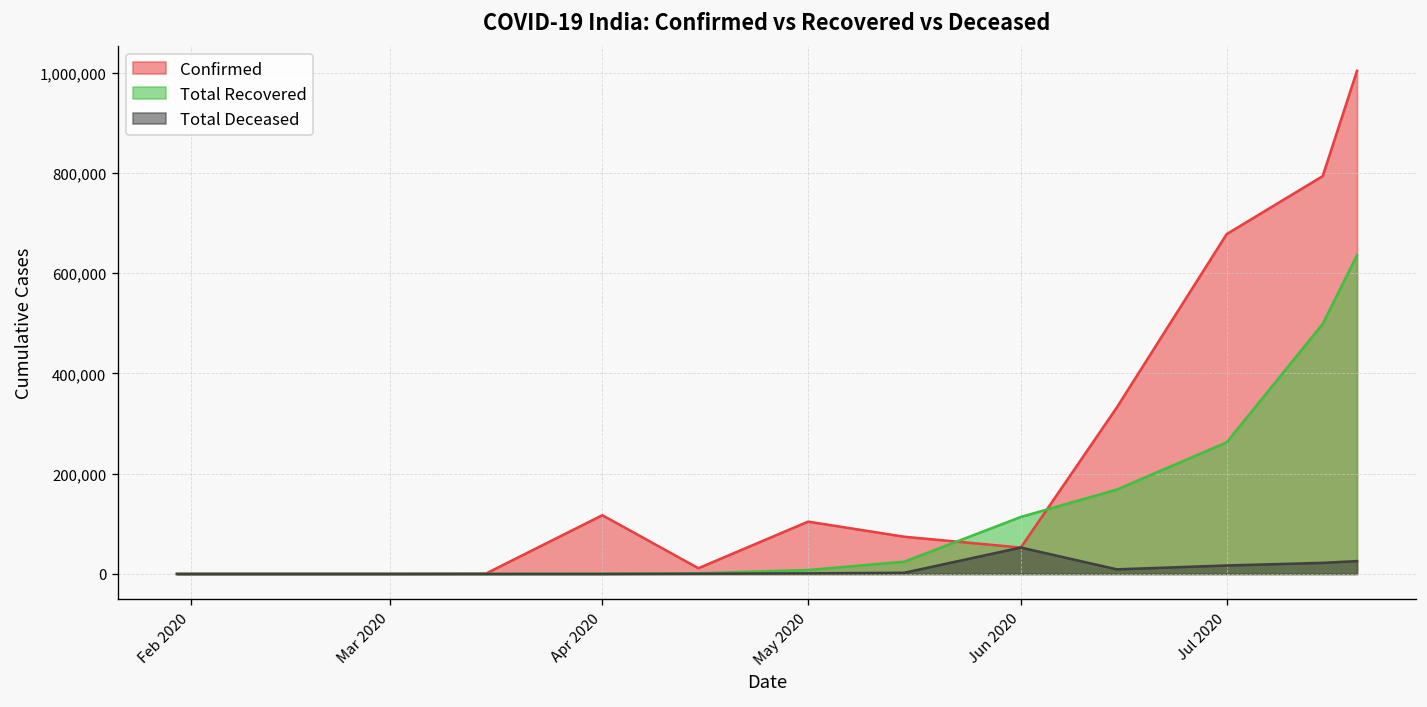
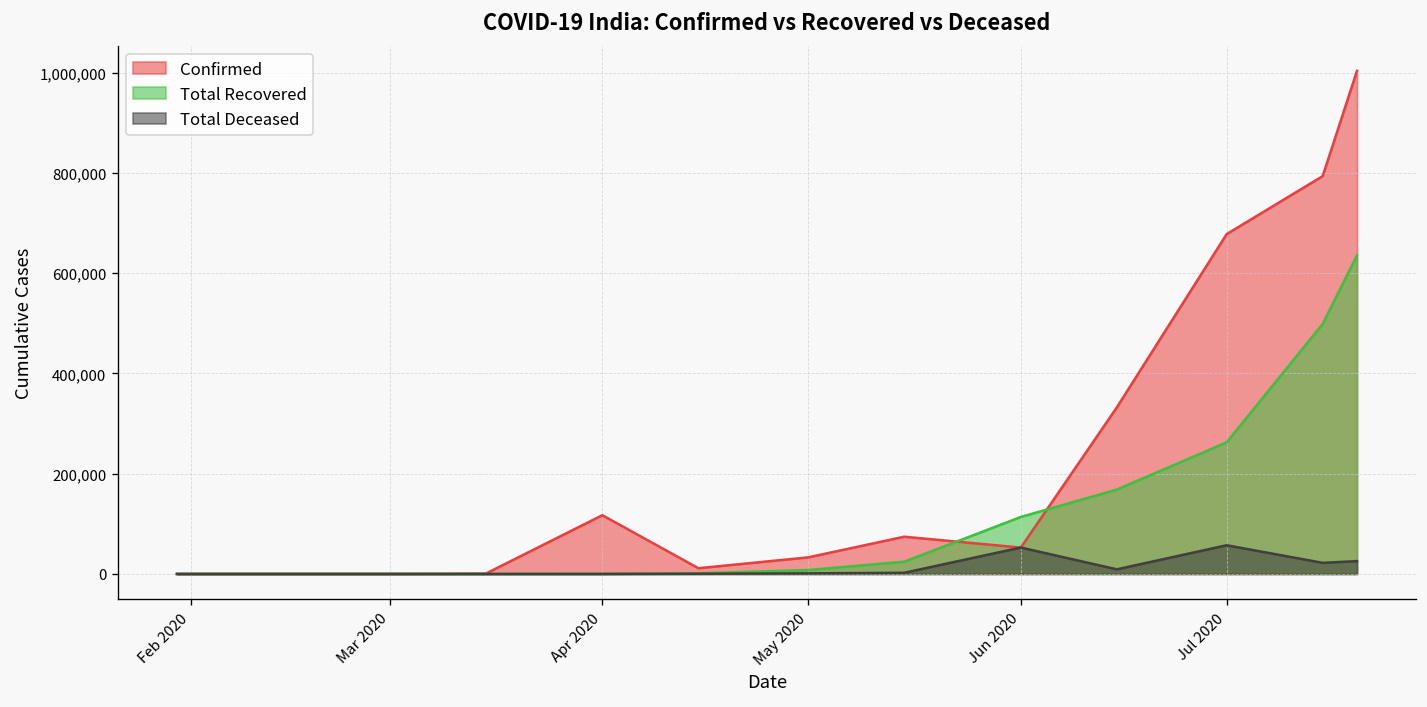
  {
    "Confirmed": {
      "Apr 2020": "120,000",
-     "May 2020": "100,000",
+     "May 2020": "30,000",
      "Jul 2020": "680,000"
    },
    "Total Recovered": {
      "May 2020": "10,000",
      "Jun 2020": "110,000",
      "Jul 2020": "260,000"
    },
    "Total Deceased": {
      "May 2020": "0",
-     "Jul 2020": "20,000"
+     "Jul 2020": "60,000"
    }
  }
